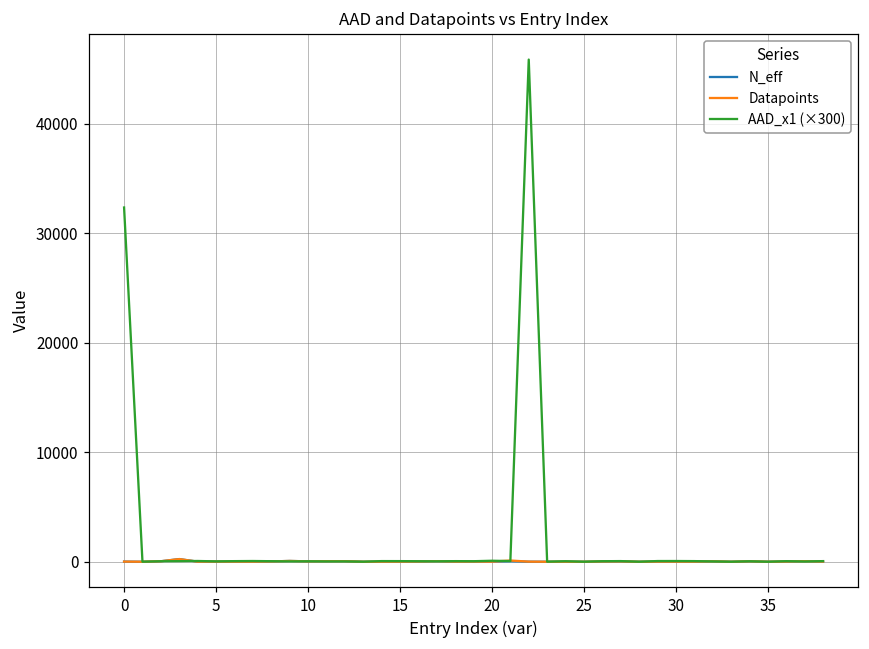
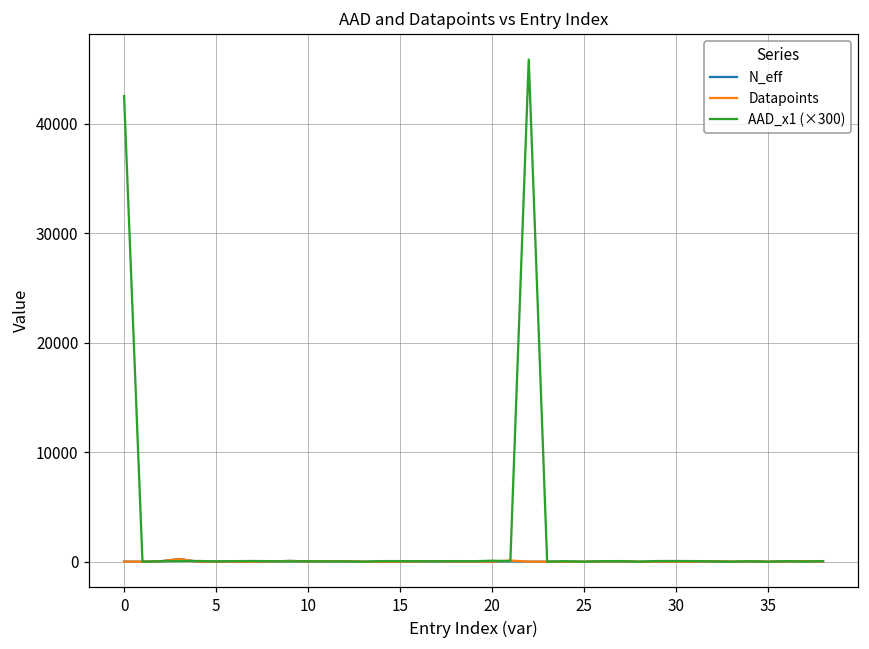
  {
    "Datapoints": {
      "0": 0
    },
    "AAD_x1 (×300)": {
-     "0": 32000
+     "0": 43000
    }
  }
